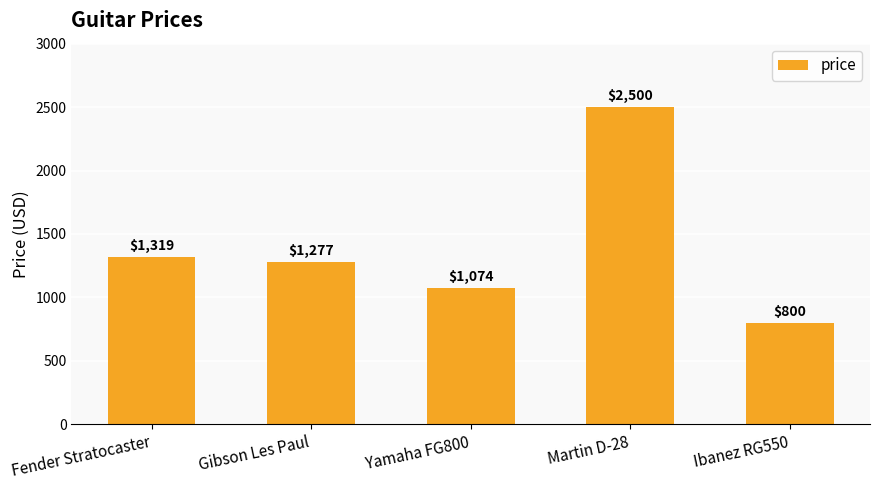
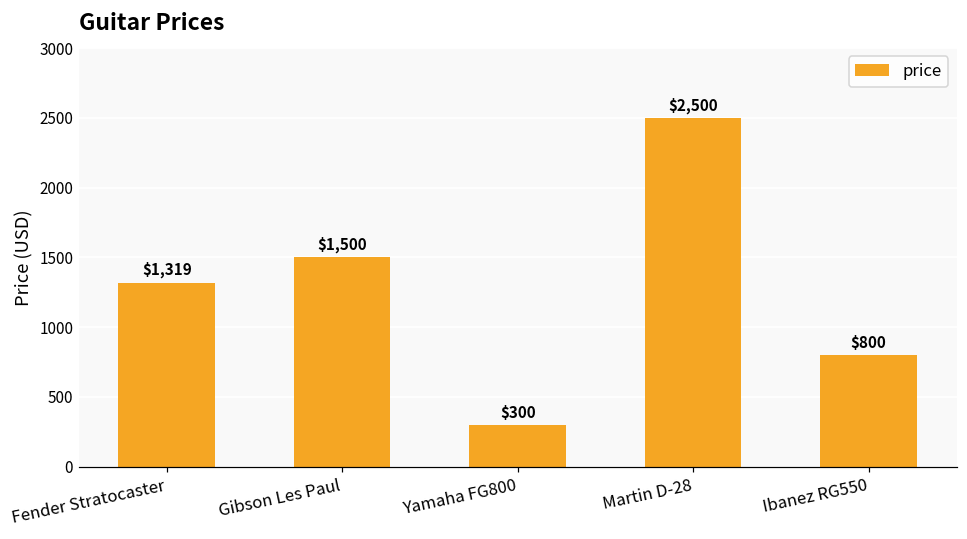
  {
    "Fender Stratocaster": "$1,319",
-   "Gibson Les Paul": "$1,277",
-   "Yamaha FG800": "$1,074",
+   "Gibson Les Paul": "$1,500",
+   "Yamaha FG800": "$300",
    "Martin D-28": "$2,500",
    "Ibanez RG550": "$800"
  }
